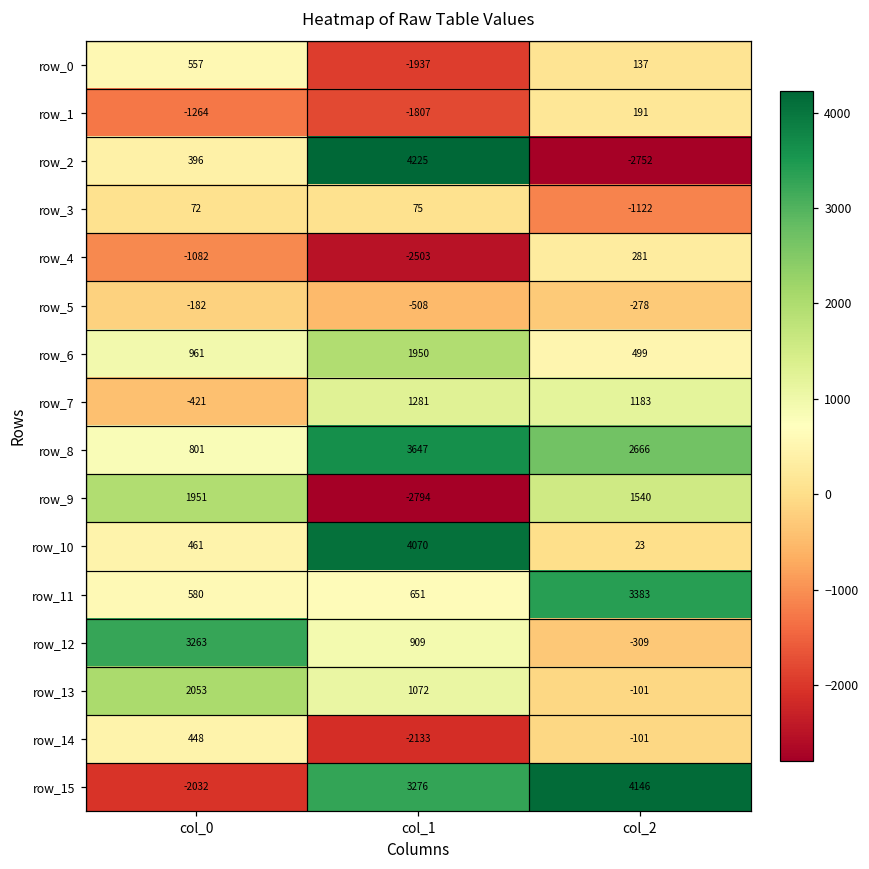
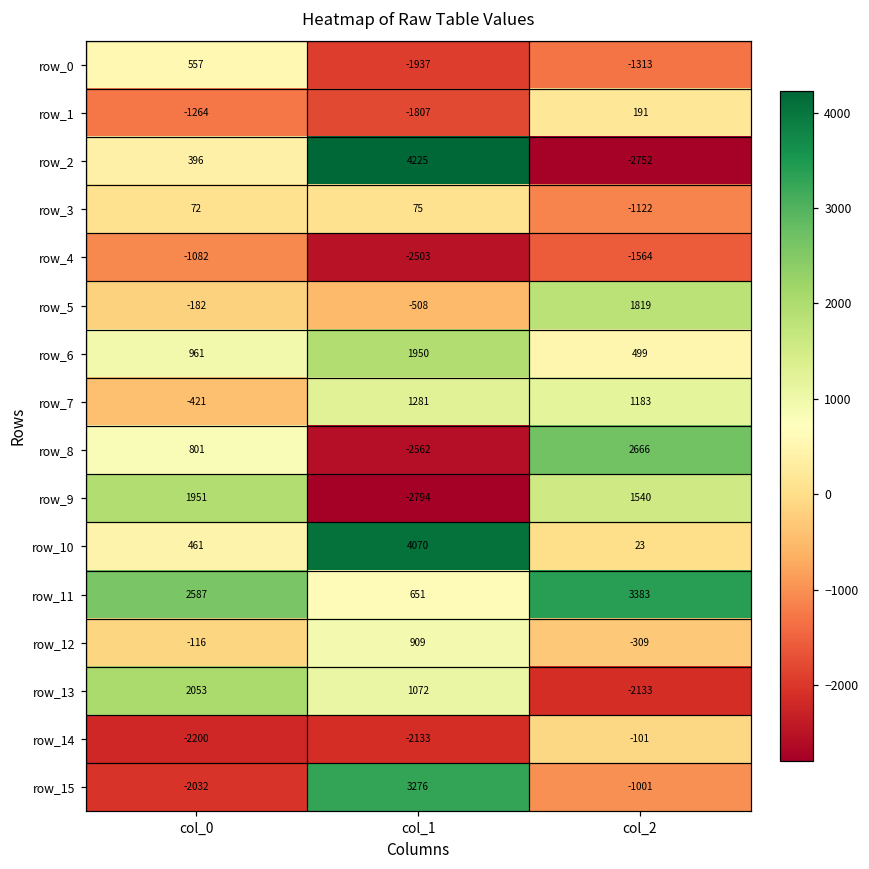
  {
    "row_0": {
      "col_0": 557,
      "col_1": -1937,
-     "col_2": 137
+     "col_2": -1313
    },
    "row_1": {
      "col_0": -1264,
      "col_1": -1807,
      "col_2": 191
    },
    "row_2": {
      "col_0": 396,
      "col_1": 4225,
      "col_2": -2752
    },
    "row_3": {
      "col_0": 72,
      "col_1": 75,
      "col_2": -1122
    },
    "row_4": {
      "col_0": -1082,
      "col_1": -2503,
-     "col_2": 281
+     "col_2": -1564
    },
    "row_5": {
      "col_0": -182,
      "col_1": -508,
-     "col_2": -278
+     "col_2": 1819
    },
    "row_6": {
      "col_0": 961,
      "col_1": 1950,
      "col_2": 499
    },
    "row_7": {
      "col_0": -421,
      "col_1": 1281,
      "col_2": 1183
    },
    "row_8": {
      "col_0": 801,
-     "col_1": 3647,
+     "col_1": -2562,
      "col_2": 2666
    },
    "row_9": {
      "col_0": 1951,
      "col_1": -2794,
      "col_2": 1540
    },
    "row_10": {
      "col_0": 461,
      "col_1": 4070,
      "col_2": 23
    },
    "row_11": {
-     "col_0": 580,
+     "col_0": 2587,
      "col_1": 651,
      "col_2": 3383
    },
    "row_12": {
-     "col_0": 3263,
+     "col_0": -116,
      "col_1": 909,
      "col_2": -309
    },
    "row_13": {
      "col_0": 2053,
      "col_1": 1072,
-     "col_2": -101
+     "col_2": -2133
    },
    "row_14": {
-     "col_0": 448,
+     "col_0": -2200,
      "col_1": -2133,
      "col_2": -101
    },
    "row_15": {
      "col_0": -2032,
      "col_1": 3276,
-     "col_2": 4146
+     "col_2": -1001
    }
  }
